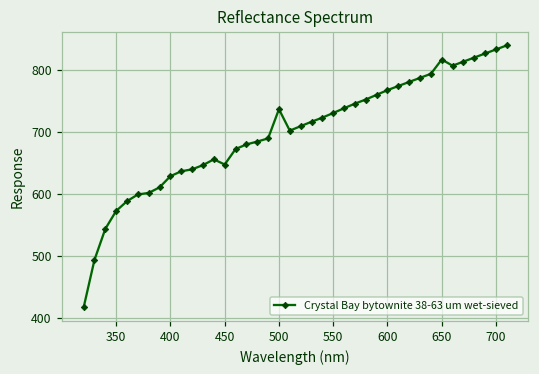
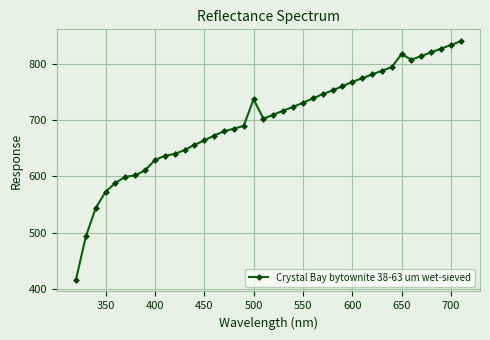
  {
    "350": 570,
    "400": 630,
-   "450": 650,
+   "450": 660,
    "500": 740,
    "550": 730,
    "600": 770,
    "650": 820,
    "700": 830
  }
